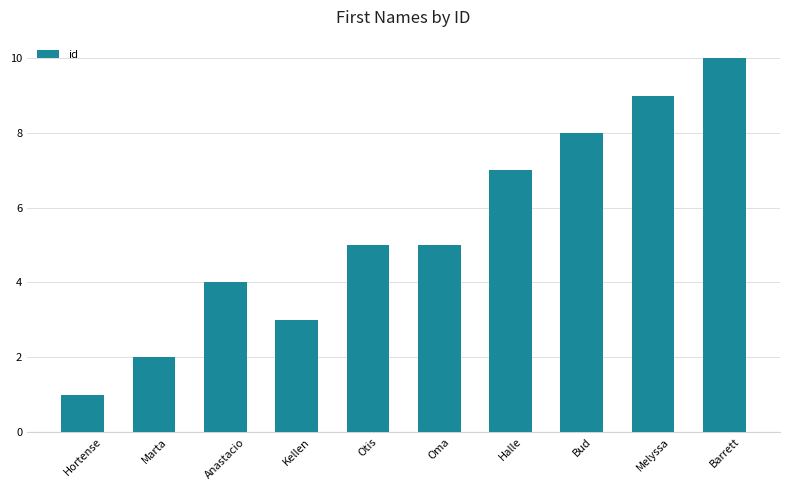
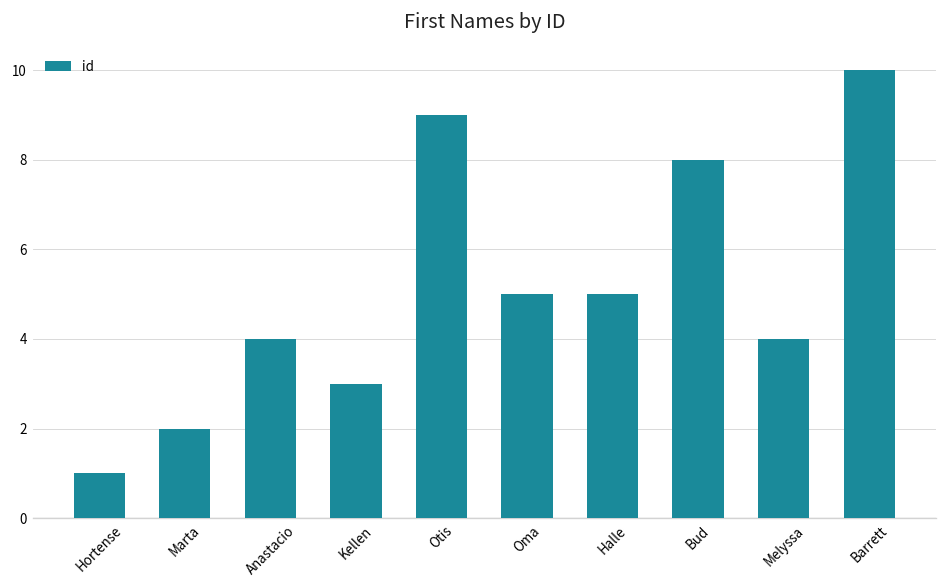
  {
    "Hortense": 1,
    "Marta": 2,
    "Anastacio": 4,
    "Kellen": 3,
-   "Otis": 5,
+   "Otis": 9,
    "Oma": 5,
-   "Halle": 7,
+   "Halle": 5,
    "Bud": 8,
-   "Melyssa": 9,
+   "Melyssa": 4,
    "Barrett": 10
  }
